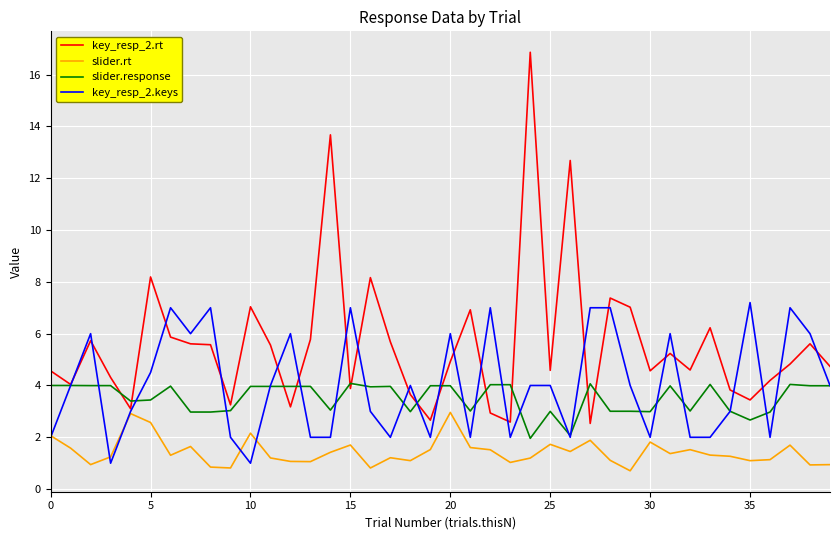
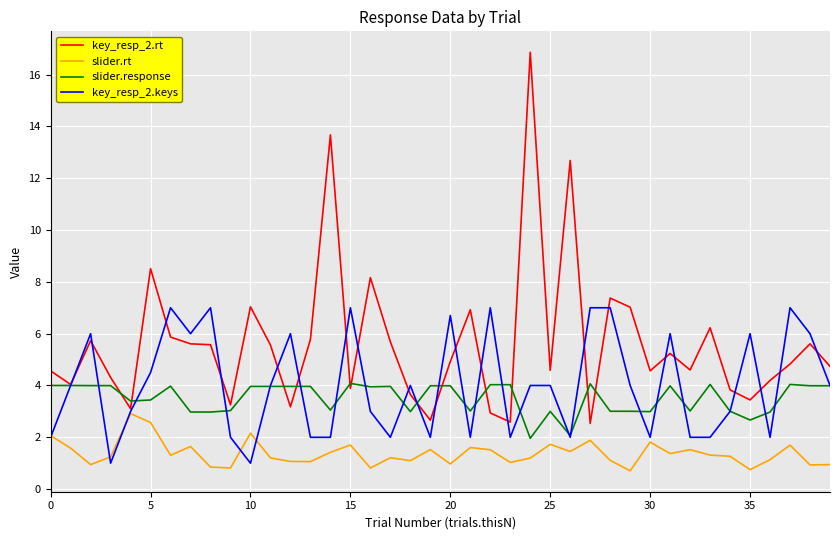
  {
    "key_resp_2.rt": {
      "0": 4.6,
-     "5": 8.2,
+     "5": 8.5,
      "10": 7.0,
      "15": 3.9,
      "20": 4.9,
      "25": 4.6,
      "30": 4.6,
      "35": 3.4
    },
    "slider.rt": {
      "5": 2.6,
      "10": 2.2,
      "15": 1.7,
-     "20": 3.0,
+     "20": 1.0,
      "25": 1.7,
      "30": 1.8,
-     "35": 1.1
+     "35": 0.8
    },
    "slider.response": {
      "0": 4.0,
      "5": 3.4,
      "10": 4.0,
      "15": 4.1,
      "20": 4.0,
      "25": 3.0,
      "30": 3.0,
      "35": 2.7
    },
    "key_resp_2.keys": {
      "5": 4.5,
      "10": 1.0,
      "15": 7.0,
-     "20": 6.0,
+     "20": 6.7,
      "25": 4.0,
      "30": 2.0,
-     "35": 7.2
+     "35": 6.0
    }
  }
